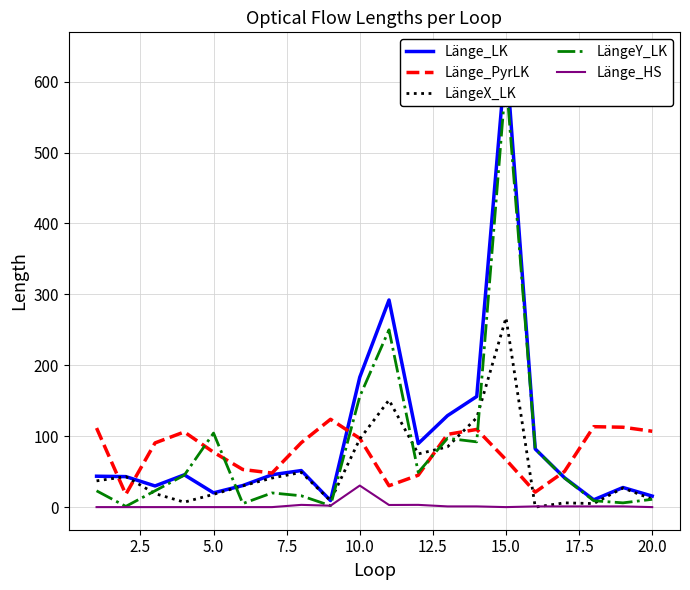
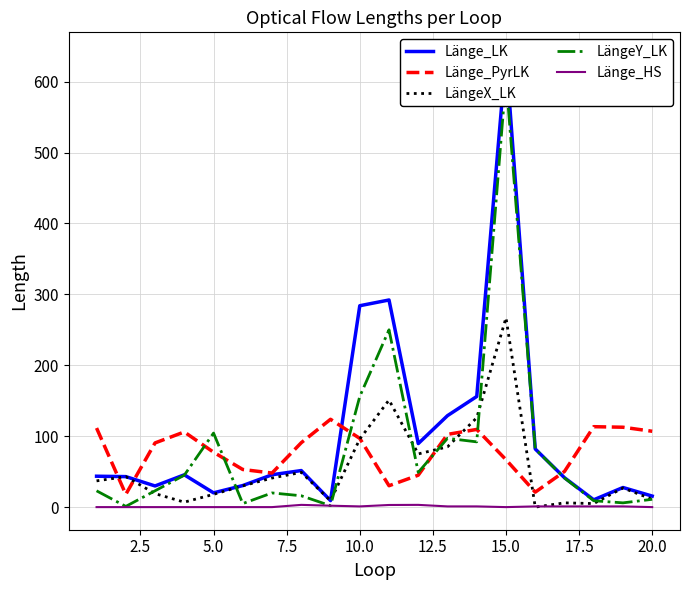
  {
    "Länge_LK": {
-     "10.0": 180,
+     "10.0": 280,
      "20.0": 20
    },
    "Länge_PyrLK": {
      "5.0": 80,
      "15.0": 70,
      "20.0": 110
    },
    "LängeX_LK": {
      "15.0": 270
    },
    "LängeY_LK": {
      "5.0": 100,
      "10.0": 160
    },
    "Länge_HS": {
      "5.0": 0,
-     "10.0": 30,
+     "10.0": 0,
      "15.0": 0,
      "20.0": 0
    }
  }
